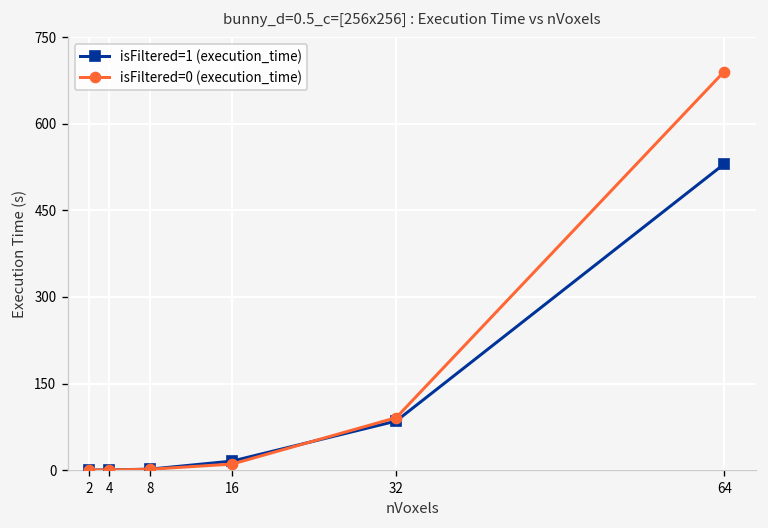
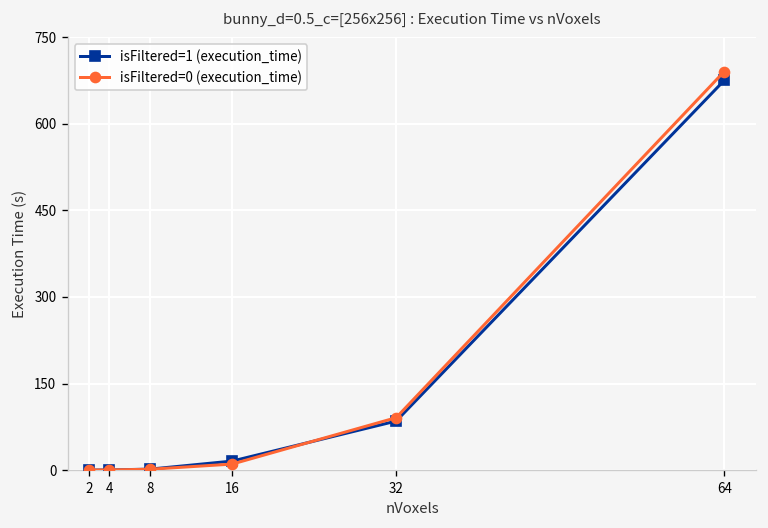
  {
    "isFiltered=1 (execution_time)": {
      "32": 80,
-     "64": 530
+     "64": 680
    },
    "isFiltered=0 (execution_time)": {
      "32": 90,
      "64": 690
    }
  }
